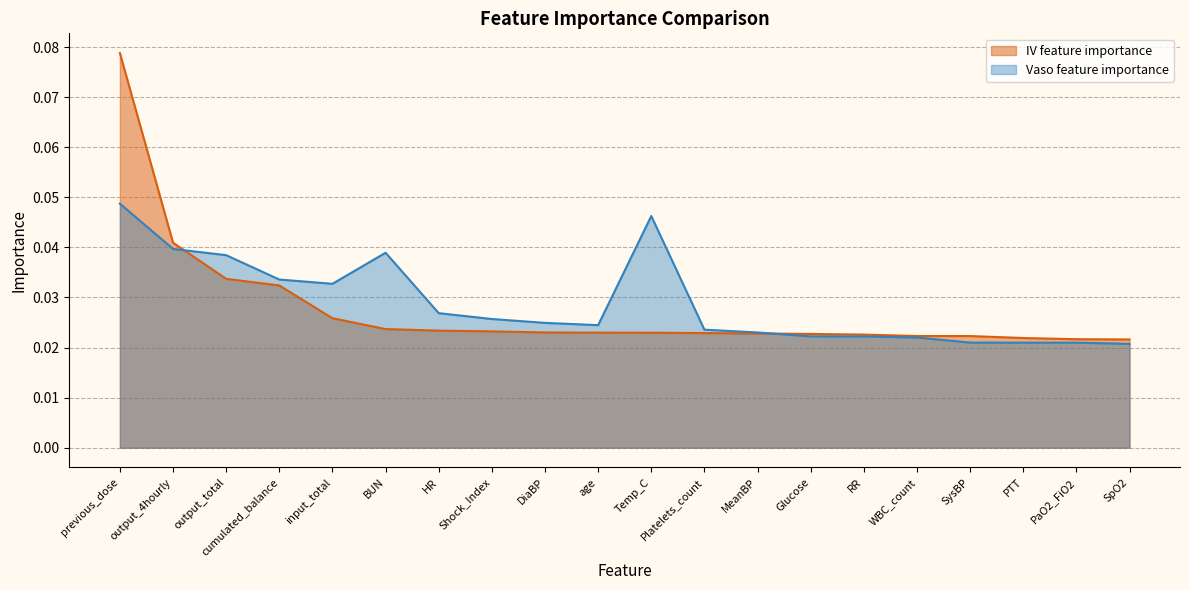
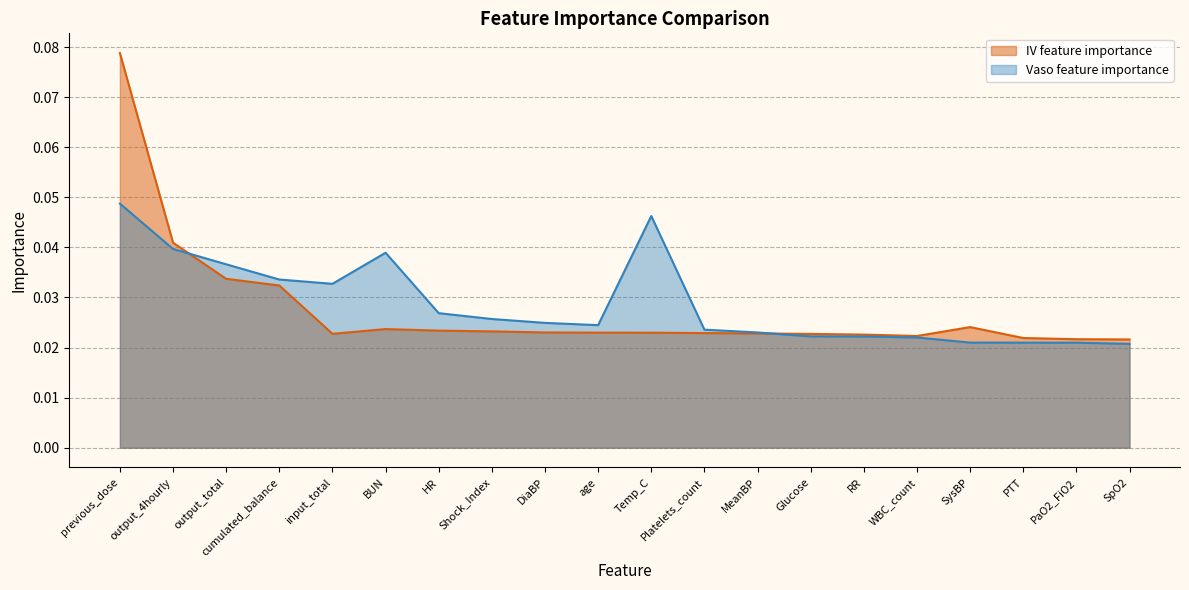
  {
    "IV feature importance": {
      "previous_dose": 0.079,
      "output_4hourly": 0.041,
      "output_total": 0.034,
      "cumulated_balance": 0.032,
-     "input_total": 0.026,
+     "input_total": 0.023,
      "BUN": 0.024,
      "HR": 0.023,
      "Shock_Index": 0.023,
      "DiaBP": 0.023,
      "age": 0.023,
      "Temp_C": 0.023,
      "Platelets_count": 0.023,
-     "SysBP": 0.022,
+     "SysBP": 0.024,
      "PTT": 0.022,
      "PaO2_FiO2": 0.022,
      "SpO2": 0.022
    },
    "Vaso feature importance": {
      "previous_dose": 0.049,
      "output_4hourly": 0.040,
-     "output_total": 0.038,
+     "output_total": 0.037,
      "cumulated_balance": 0.034,
      "input_total": 0.033,
      "BUN": 0.039,
      "HR": 0.027,
      "Shock_Index": 0.026,
      "DiaBP": 0.025,
      "age": 0.024,
      "Temp_C": 0.046,
      "Platelets_count": 0.024,
      "SysBP": 0.021,
      "PTT": 0.021,
      "PaO2_FiO2": 0.021,
      "SpO2": 0.021
    }
  }
